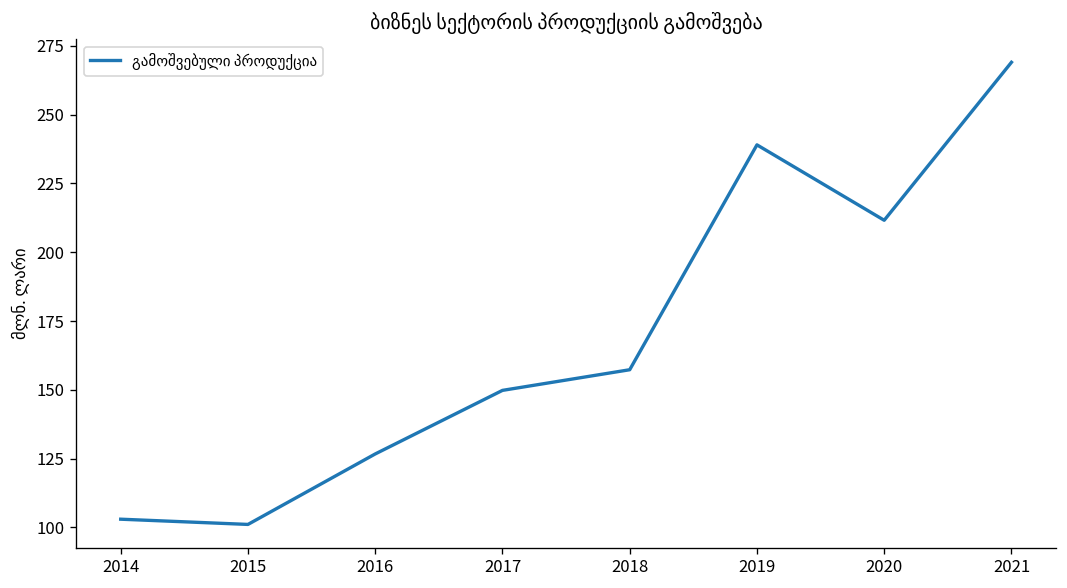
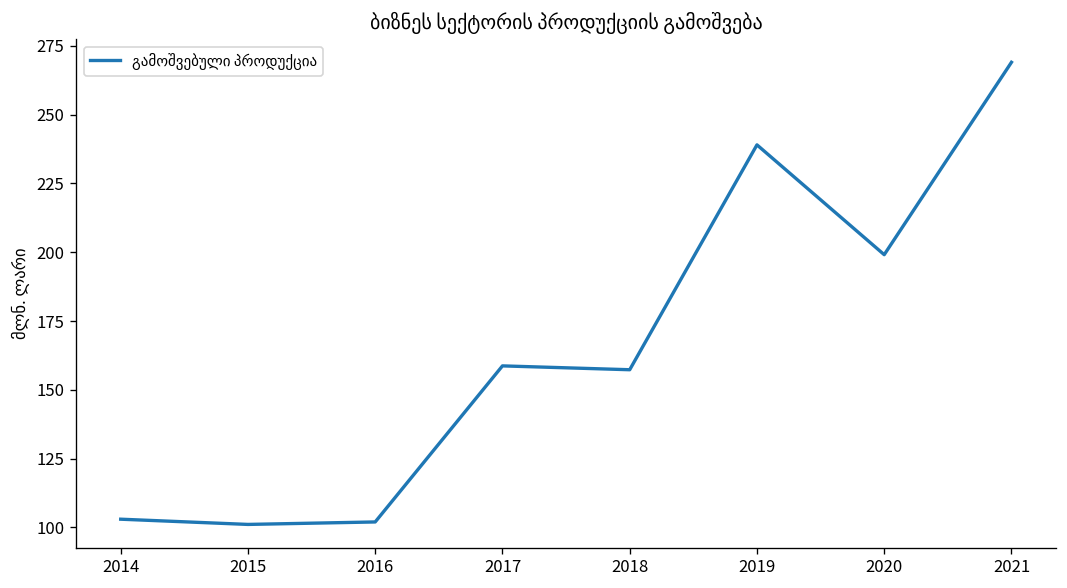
  {
    "2014": 103,
    "2015": 101,
-   "2016": 127,
-   "2017": 150,
+   "2016": 102,
+   "2017": 159,
    "2018": 157,
    "2019": 239,
-   "2020": 212,
+   "2020": 199,
    "2021": 269
  }
